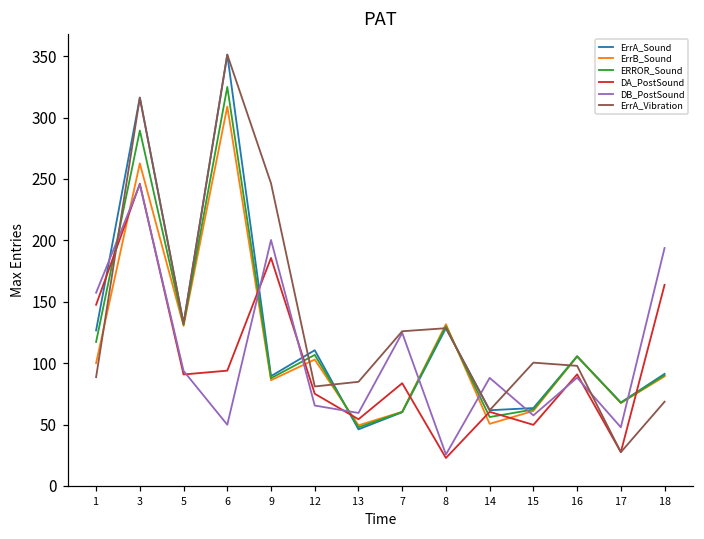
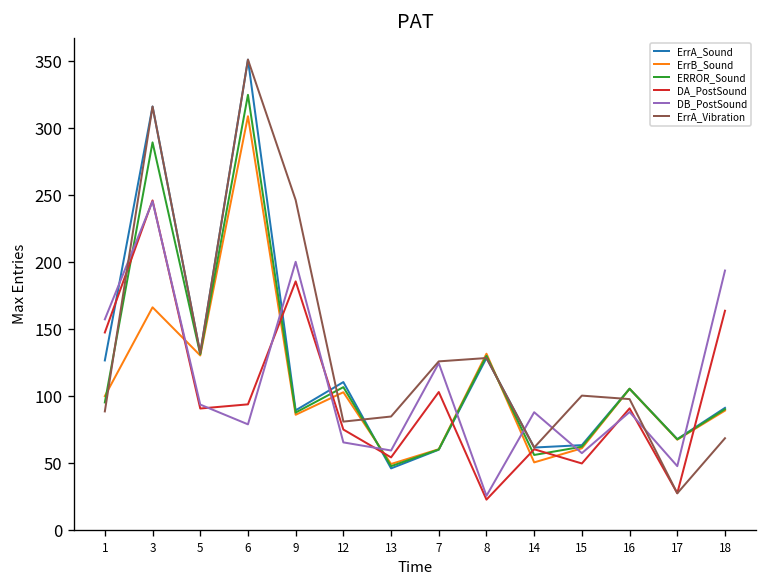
  {
    "ErrA_Sound": {
      "1": 127,
      "12": 111
    },
    "ErrB_Sound": {
      "1": 100,
-     "3": 263,
+     "3": 166,
      "6": 309,
      "12": 103,
      "14": 51
    },
    "ERROR_Sound": {
-     "1": 117,
+     "1": 95,
      "3": 289,
      "6": 325,
      "12": 107,
      "14": 56
    },
    "DA_PostSound": {
      "1": 148,
      "5": 91,
      "6": 94,
      "9": 186,
      "12": 75,
      "13": 54,
-     "7": 84,
+     "7": 103,
      "8": 23,
      "15": 50,
      "16": 91,
      "18": 164
    },
    "DB_PostSound": {
      "1": 157,
      "5": 94,
-     "6": 50,
+     "6": 79,
      "9": 200,
      "12": 65,
      "13": 59,
      "8": 26,
      "14": 88,
      "15": 57,
      "16": 88,
      "17": 48,
      "18": 194
    },
    "ErrA_Vibration": {
      "1": 89,
      "9": 246,
      "12": 81,
      "13": 85,
      "15": 100,
      "16": 98,
      "18": 69
    }
  }
